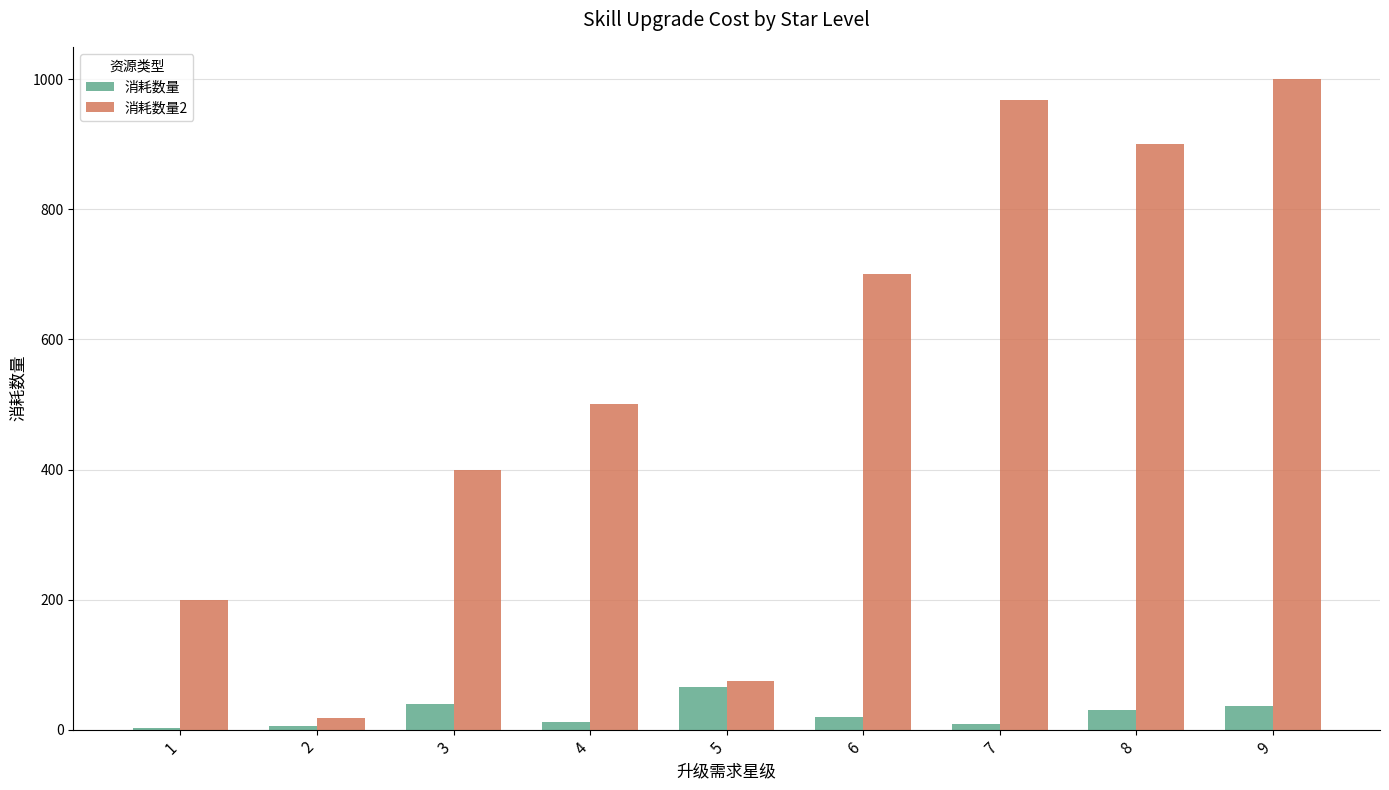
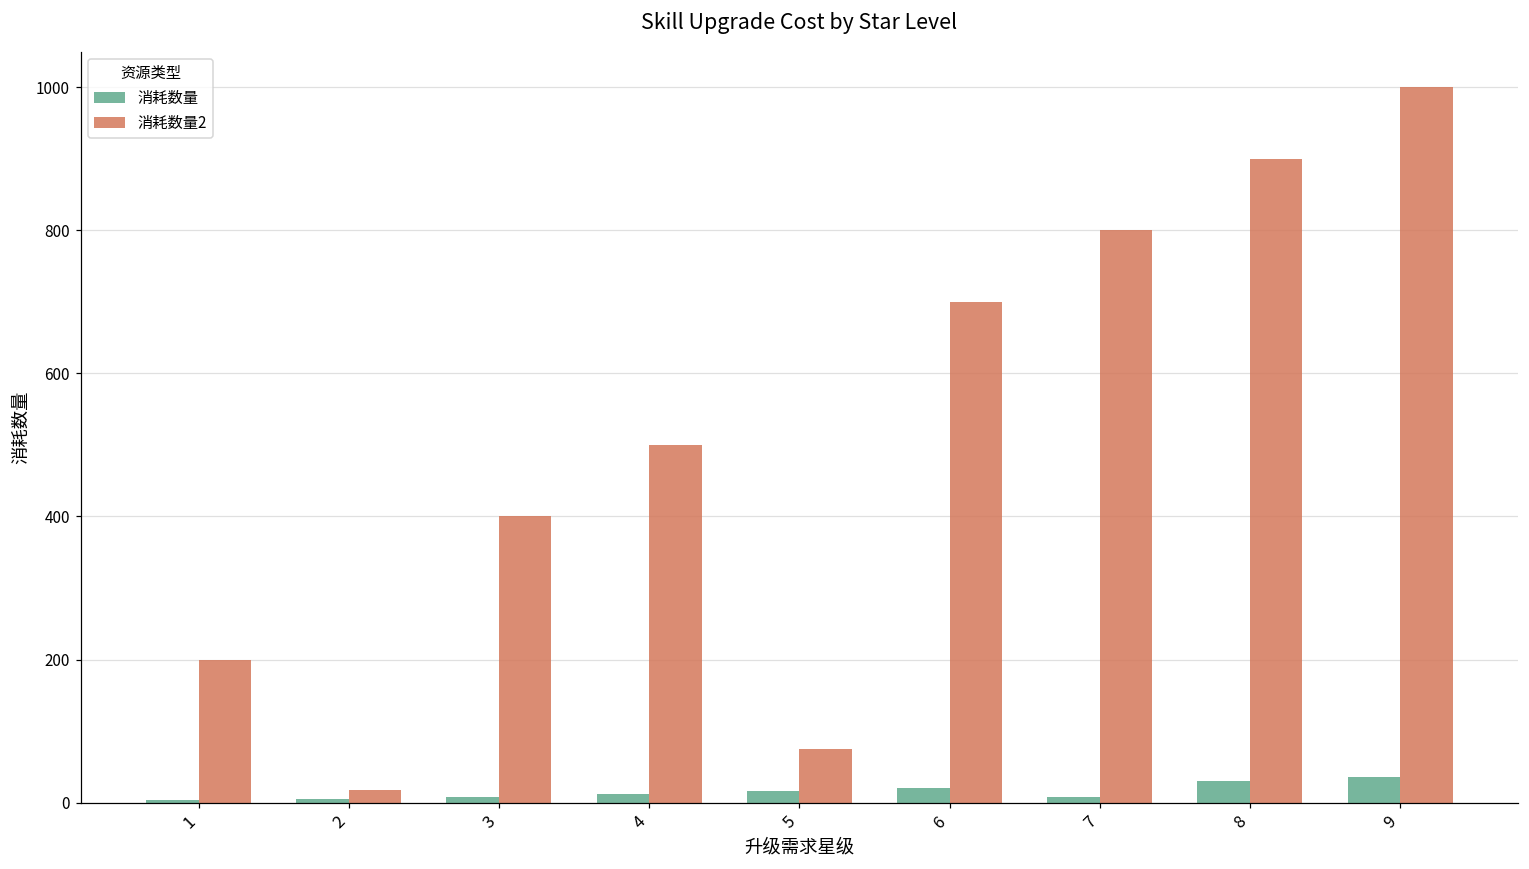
  {
    "消耗数量": {
      "2": 10,
-     "3": 40,
+     "3": 10,
      "4": 10,
-     "5": 70,
+     "5": 20,
      "6": 20,
      "7": 10,
      "8": 30,
      "9": 40
    },
    "消耗数量2": {
      "1": 200,
      "2": 20,
      "3": 400,
      "4": 500,
      "5": 80,
      "6": 700,
-     "7": 970,
+     "7": 800,
      "8": 900,
      "9": 1000
    }
  }
